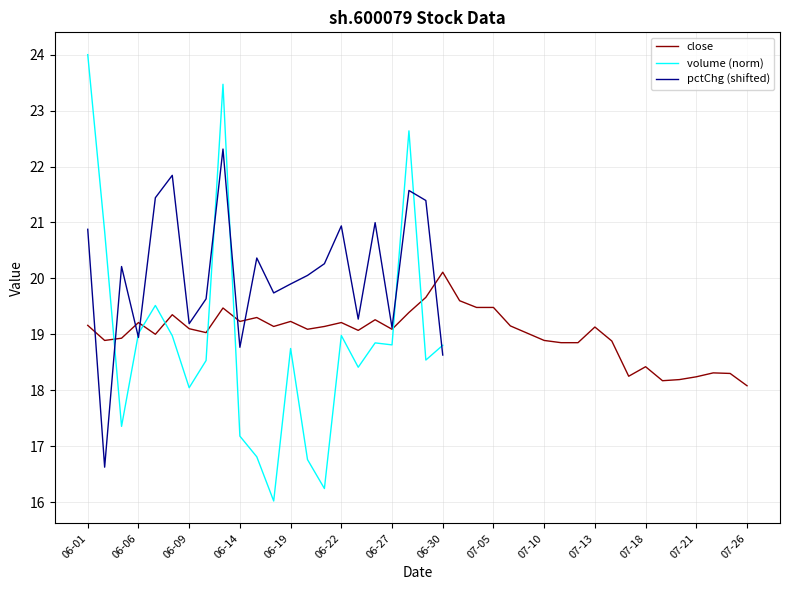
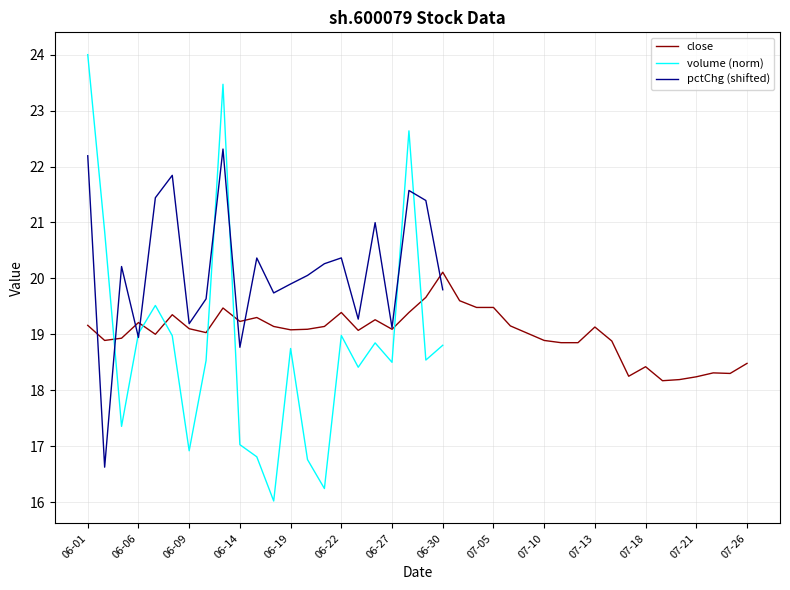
  {
    "close": {
      "06-01": 19.2,
      "06-06": 19.2,
      "06-09": 19.1,
      "06-14": 19.2,
-     "06-19": 19.2,
-     "06-22": 19.2,
+     "06-19": 19.1,
+     "06-22": 19.4,
      "06-30": 20.1,
      "07-05": 19.5,
      "07-10": 18.9,
      "07-13": 19.1,
      "07-18": 18.4,
      "07-21": 18.2,
-     "07-26": 18.1
+     "07-26": 18.5
    },
    "volume (norm)": {
      "06-01": 24.0,
      "06-06": 19.0,
-     "06-09": 18.0,
-     "06-14": 17.2,
+     "06-09": 16.9,
+     "06-14": 17.0,
      "06-19": 18.7,
      "06-22": 19.0,
-     "06-27": 18.8,
+     "06-27": 18.5,
      "06-30": 18.8
    },
    "pctChg (shifted)": {
-     "06-01": 20.9,
+     "06-01": 22.2,
      "06-06": 18.9,
      "06-09": 19.2,
      "06-14": 18.8,
      "06-19": 19.9,
-     "06-22": 20.9,
-     "06-30": 18.6
+     "06-22": 20.4,
+     "06-30": 19.8
    }
  }
